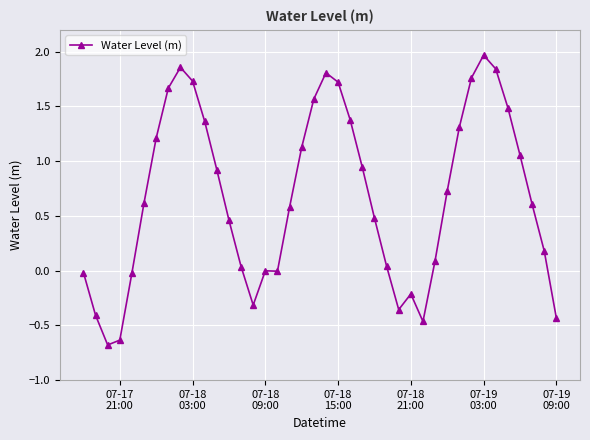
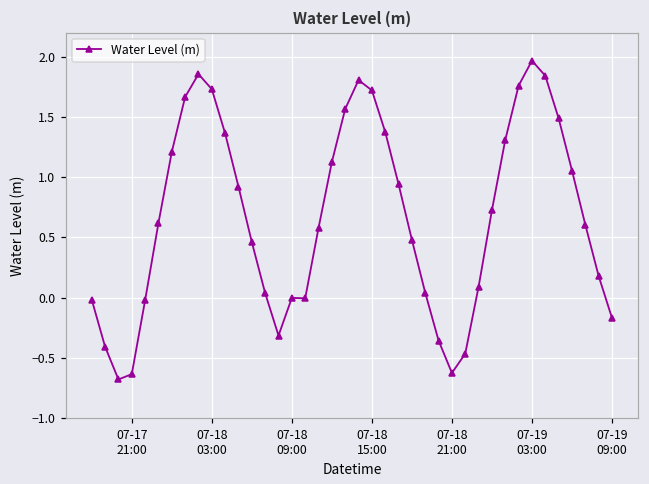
  {
    "07-17 21:00": -0.63,
    "07-18 03:00": 1.73,
    "07-18 09:00": 0.00,
    "07-18 15:00": 1.72,
-   "07-18 21:00": -0.21,
+   "07-18 21:00": -0.63,
    "07-19 03:00": 1.97,
-   "07-19 09:00": -0.43
+   "07-19 09:00": -0.17
  }
